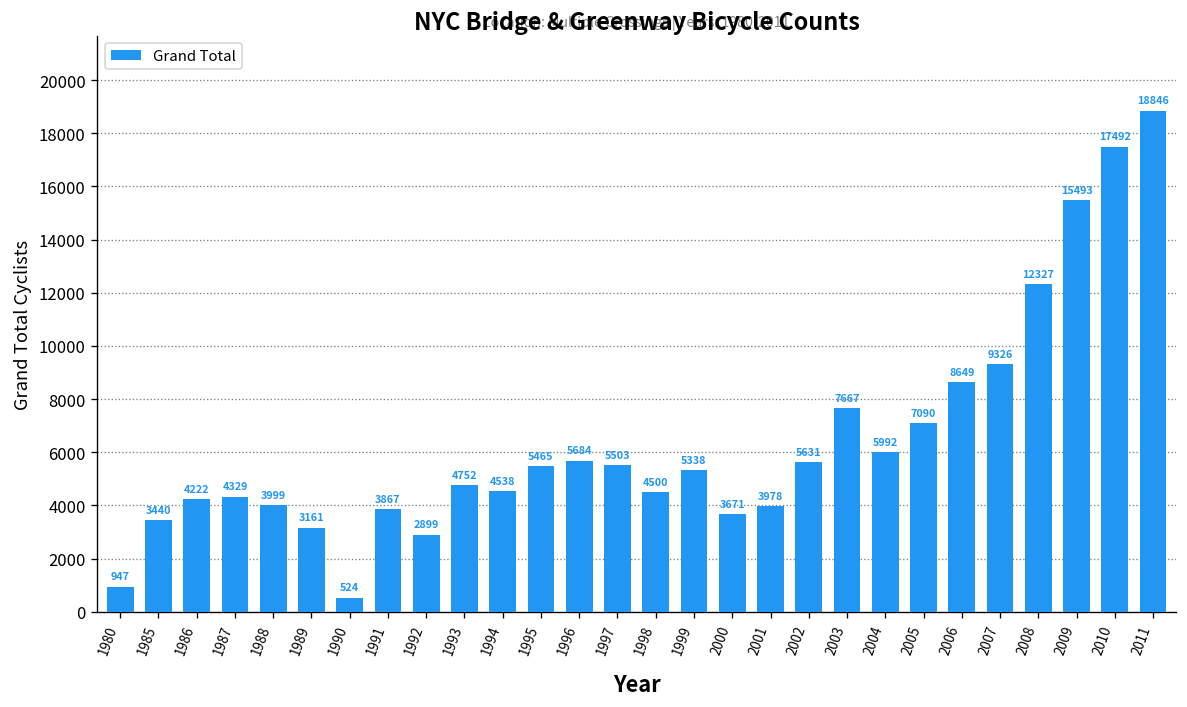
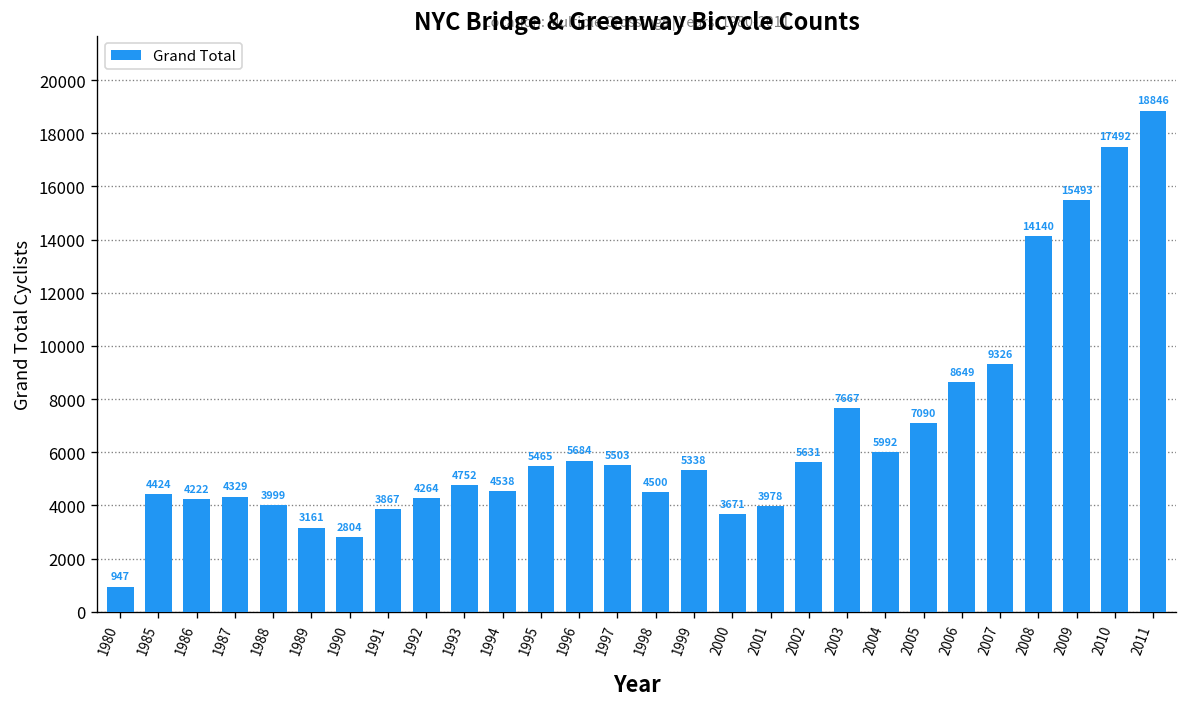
  {
    "1980": 947,
-   "1985": 3440,
+   "1985": 4424,
    "1986": 4222,
    "1987": 4329,
    "1988": 3999,
    "1989": 3161,
-   "1990": 524,
+   "1990": 2804,
    "1991": 3867,
-   "1992": 2899,
+   "1992": 4264,
    "1993": 4752,
    "1994": 4538,
    "1995": 5465,
    "1996": 5684,
    "1997": 5503,
    "1998": 4500,
    "1999": 5338,
    "2000": 3671,
    "2001": 3978,
    "2002": 5631,
    "2003": 7667,
    "2004": 5992,
    "2005": 7090,
    "2006": 8649,
    "2007": 9326,
-   "2008": 12327,
+   "2008": 14140,
    "2009": 15493,
    "2010": 17492,
    "2011": 18846
  }
